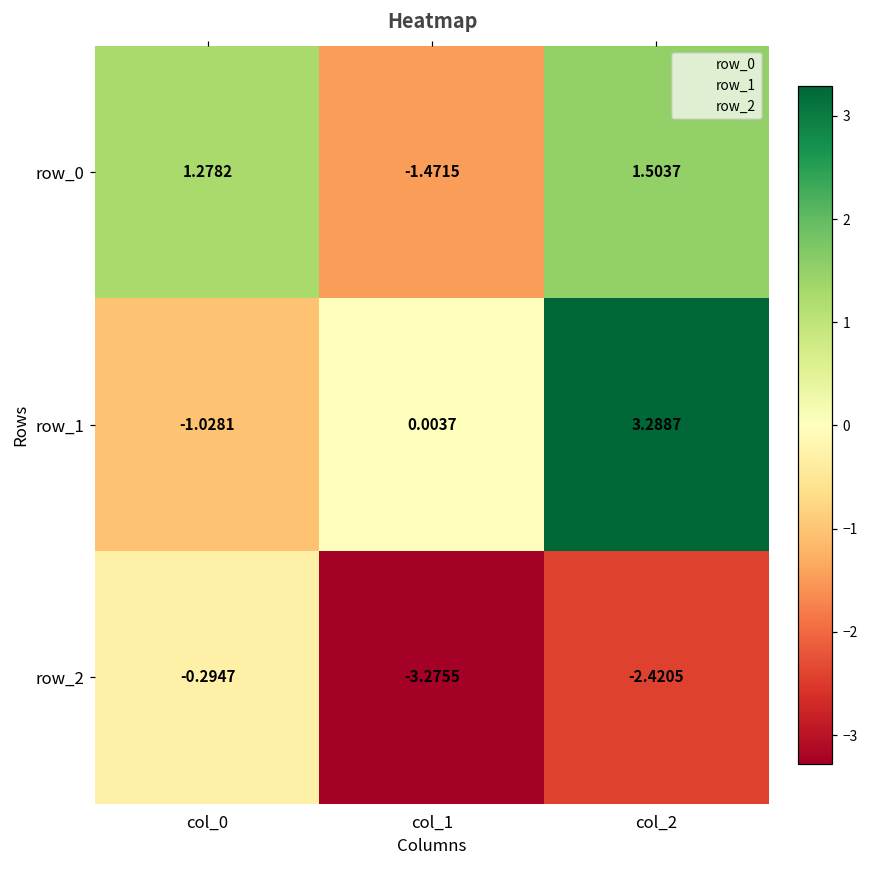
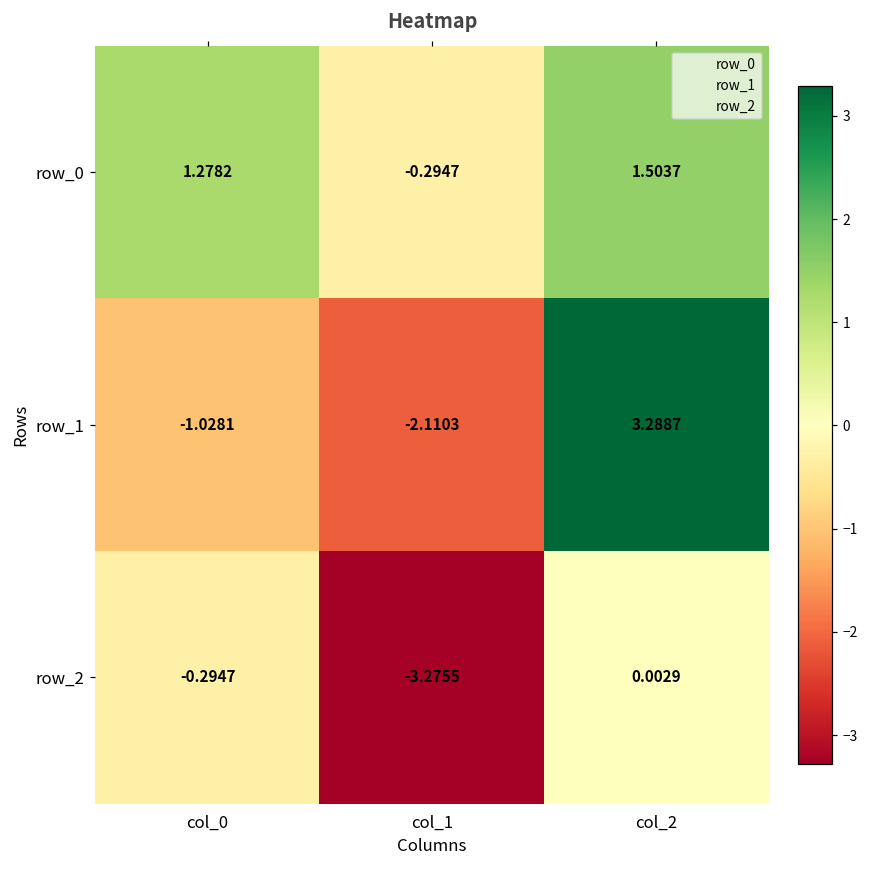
  {
    "row_0": {
      "col_0": 1.2782,
-     "col_1": -1.4715,
+     "col_1": -0.2947,
      "col_2": 1.5037
    },
    "row_1": {
      "col_0": -1.0281,
-     "col_1": 0.0037,
+     "col_1": -2.1103,
      "col_2": 3.2887
    },
    "row_2": {
      "col_0": -0.2947,
      "col_1": -3.2755,
-     "col_2": -2.4205
+     "col_2": 0.0029
    }
  }
